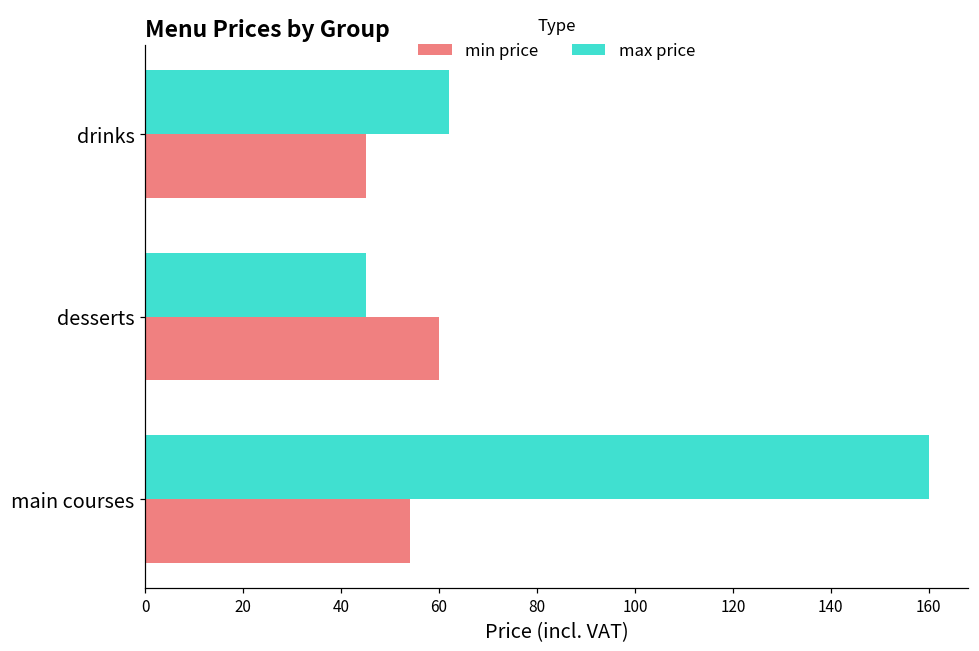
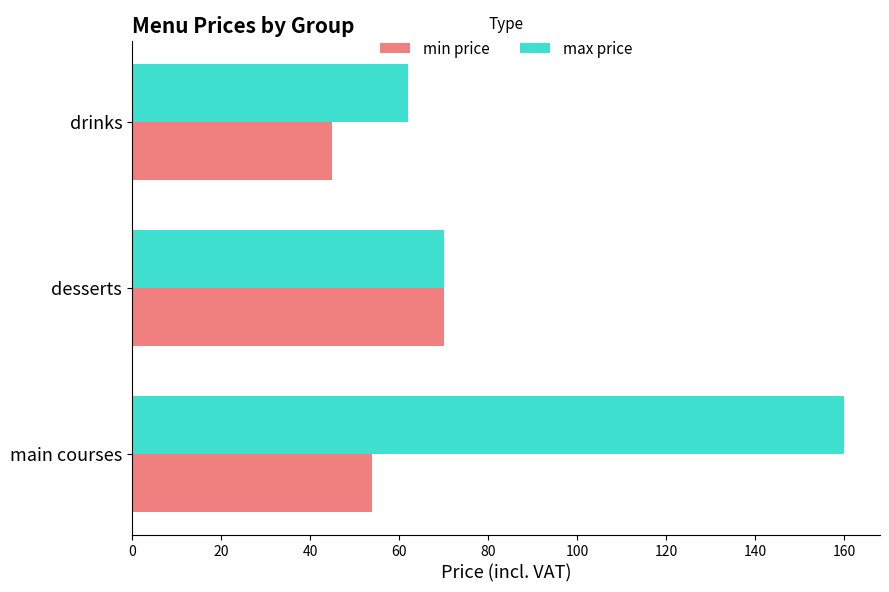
  {
    "min price": {
      "drinks": 45,
-     "desserts": 60,
+     "desserts": 70,
      "main courses": 54
    },
    "max price": {
      "drinks": 62,
-     "desserts": 45,
+     "desserts": 70,
      "main courses": 160
    }
  }
